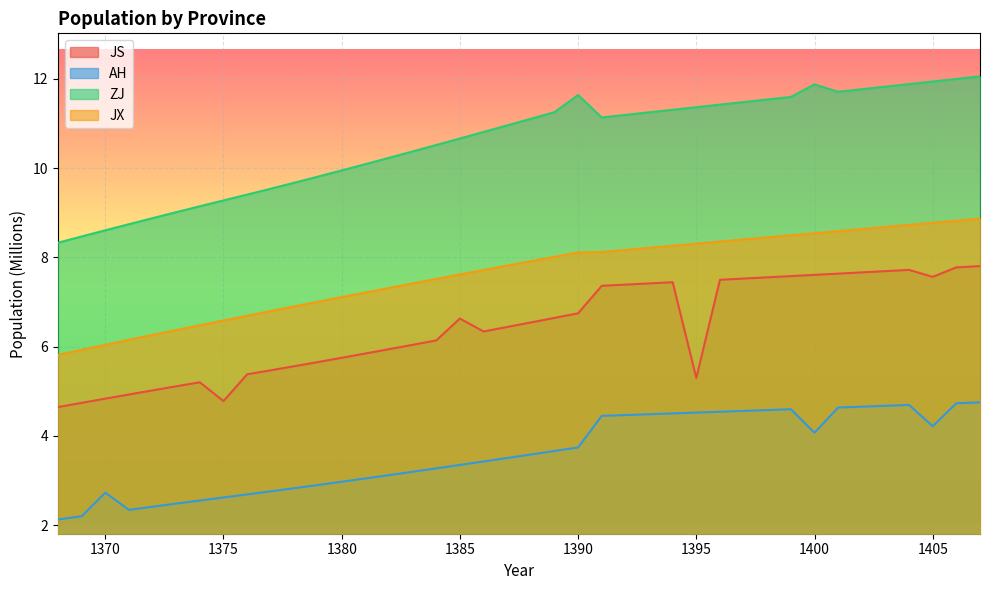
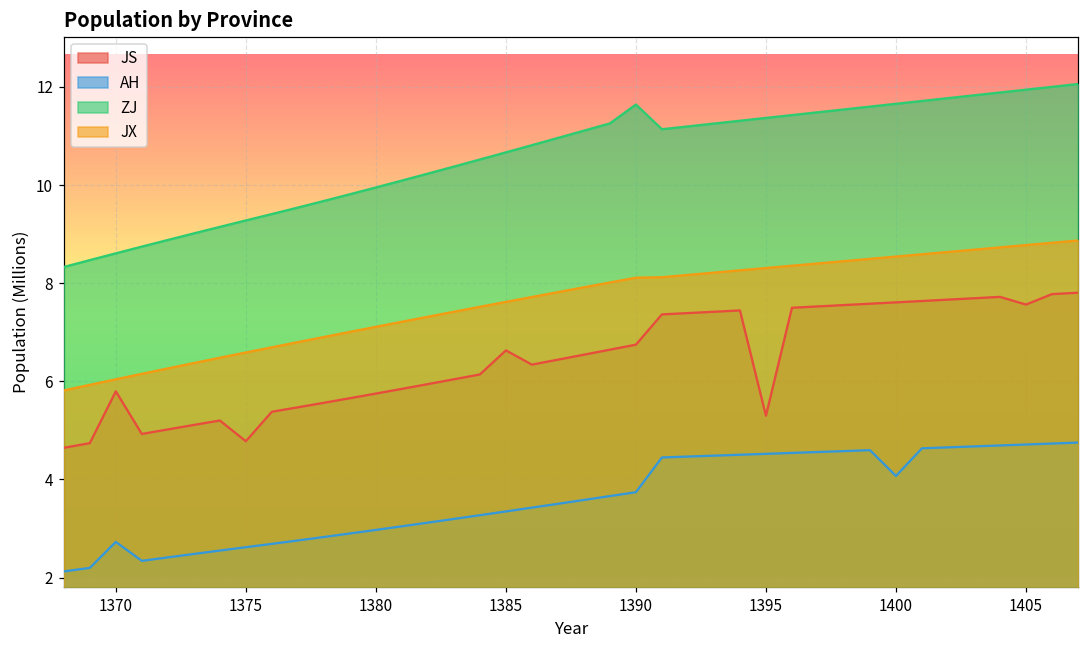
  {
    "JS": {
-     "1370": 4.8,
+     "1370": 5.8,
      "1375": 4.8,
      "1380": 5.8,
      "1385": 6.6,
      "1390": 6.7,
      "1395": 5.3,
      "1400": 7.6,
      "1405": 7.6
    },
    "AH": {
      "1370": 2.7,
      "1375": 2.6,
      "1380": 3.0,
      "1385": 3.3,
      "1390": 3.7,
      "1395": 4.5,
      "1400": 4.1,
-     "1405": 4.2
+     "1405": 4.7
    },
    "ZJ": {
      "1370": 8.6,
      "1375": 9.3,
      "1380": 10.0,
      "1385": 10.7,
      "1390": 11.6,
      "1395": 11.4,
-     "1400": 11.9,
+     "1400": 11.7,
      "1405": 11.9
    },
    "JX": {
      "1370": 6.0,
      "1375": 6.6,
      "1380": 7.1,
      "1385": 7.6,
      "1390": 8.1,
      "1395": 8.3,
      "1400": 8.5,
      "1405": 8.8
    }
  }
